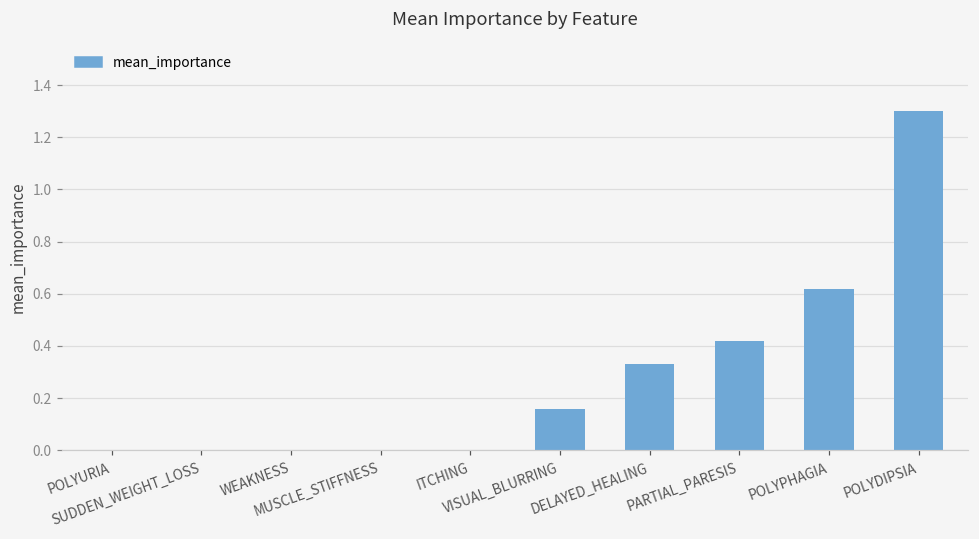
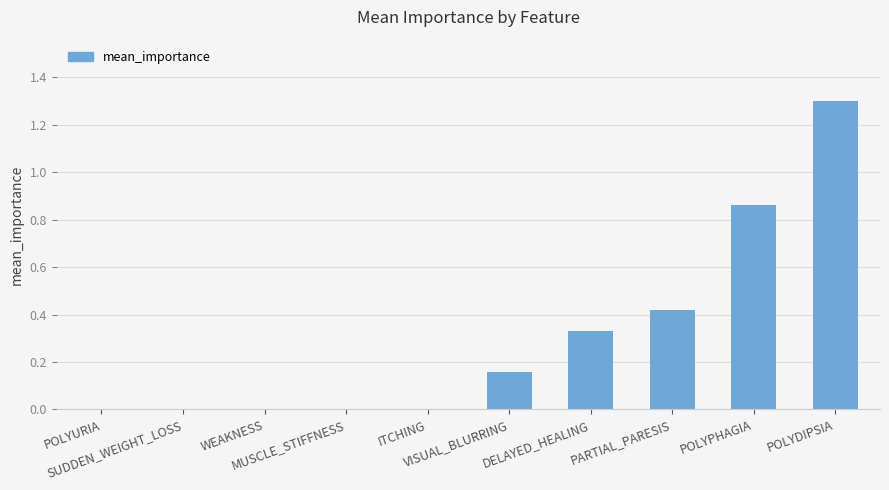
  {
    "POLYURIA": 0.00,
    "SUDDEN_WEIGHT_LOSS": 0.00,
    "WEAKNESS": 0.00,
    "MUSCLE_STIFFNESS": 0.00,
    "VISUAL_BLURRING": 0.16,
    "DELAYED_HEALING": 0.33,
    "PARTIAL_PARESIS": 0.42,
-   "POLYPHAGIA": 0.62,
+   "POLYPHAGIA": 0.86,
    "POLYDIPSIA": 1.30
  }
